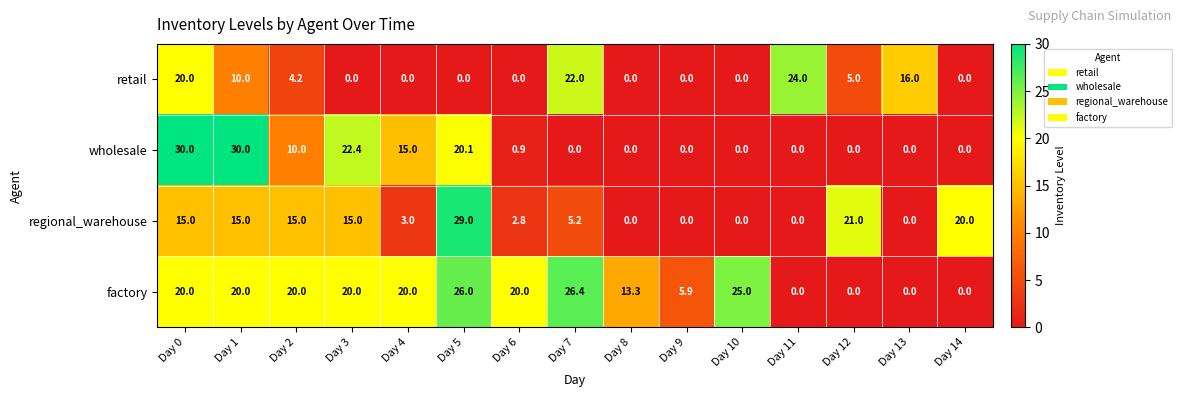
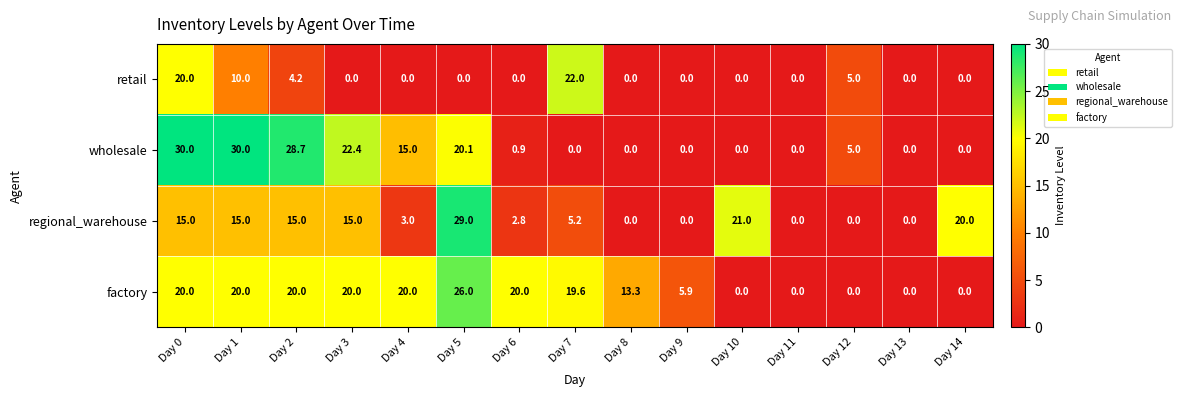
  {
    "retail": {
      "Day 0": 20.0,
      "Day 1": 10.0,
      "Day 2": 4.2,
      "Day 3": 0.0,
      "Day 4": 0.0,
      "Day 5": 0.0,
      "Day 6": 0.0,
      "Day 7": 22.0,
      "Day 8": 0.0,
      "Day 9": 0.0,
      "Day 10": 0.0,
-     "Day 11": 24.0,
+     "Day 11": 0.0,
      "Day 12": 5.0,
-     "Day 13": 16.0,
+     "Day 13": 0.0,
      "Day 14": 0.0
    },
    "wholesale": {
      "Day 0": 30.0,
      "Day 1": 30.0,
-     "Day 2": 10.0,
+     "Day 2": 28.7,
      "Day 3": 22.4,
      "Day 4": 15.0,
      "Day 5": 20.1,
      "Day 6": 0.9,
      "Day 7": 0.0,
      "Day 8": 0.0,
      "Day 9": 0.0,
      "Day 10": 0.0,
      "Day 11": 0.0,
-     "Day 12": 0.0,
+     "Day 12": 5.0,
      "Day 13": 0.0,
      "Day 14": 0.0
    },
    "regional_warehouse": {
      "Day 0": 15.0,
      "Day 1": 15.0,
      "Day 2": 15.0,
      "Day 3": 15.0,
      "Day 4": 3.0,
      "Day 5": 29.0,
      "Day 6": 2.8,
      "Day 7": 5.2,
      "Day 8": 0.0,
      "Day 9": 0.0,
-     "Day 10": 0.0,
+     "Day 10": 21.0,
      "Day 11": 0.0,
-     "Day 12": 21.0,
+     "Day 12": 0.0,
      "Day 13": 0.0,
      "Day 14": 20.0
    },
    "factory": {
      "Day 0": 20.0,
      "Day 1": 20.0,
      "Day 2": 20.0,
      "Day 3": 20.0,
      "Day 4": 20.0,
      "Day 5": 26.0,
      "Day 6": 20.0,
-     "Day 7": 26.4,
+     "Day 7": 19.6,
      "Day 8": 13.3,
      "Day 9": 5.9,
-     "Day 10": 25.0,
+     "Day 10": 0.0,
      "Day 11": 0.0,
      "Day 12": 0.0,
      "Day 13": 0.0,
      "Day 14": 0.0
    }
  }
